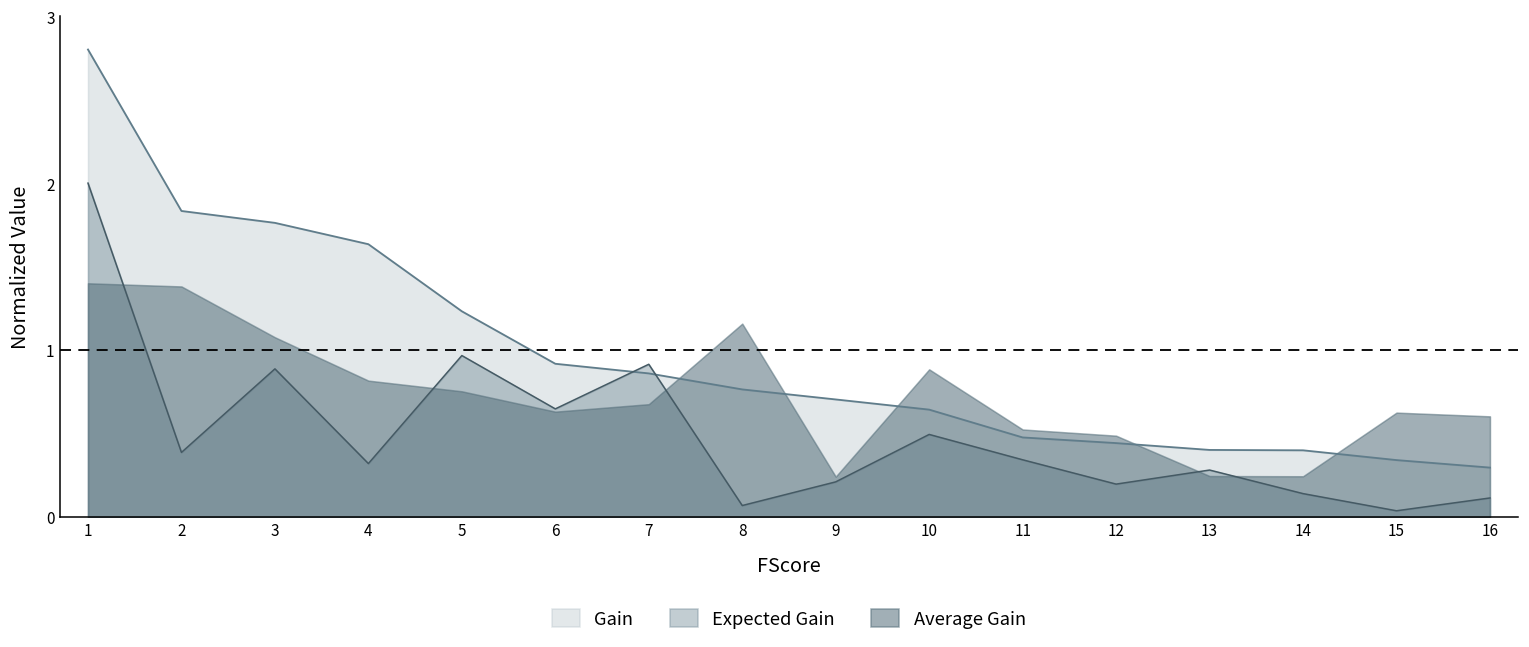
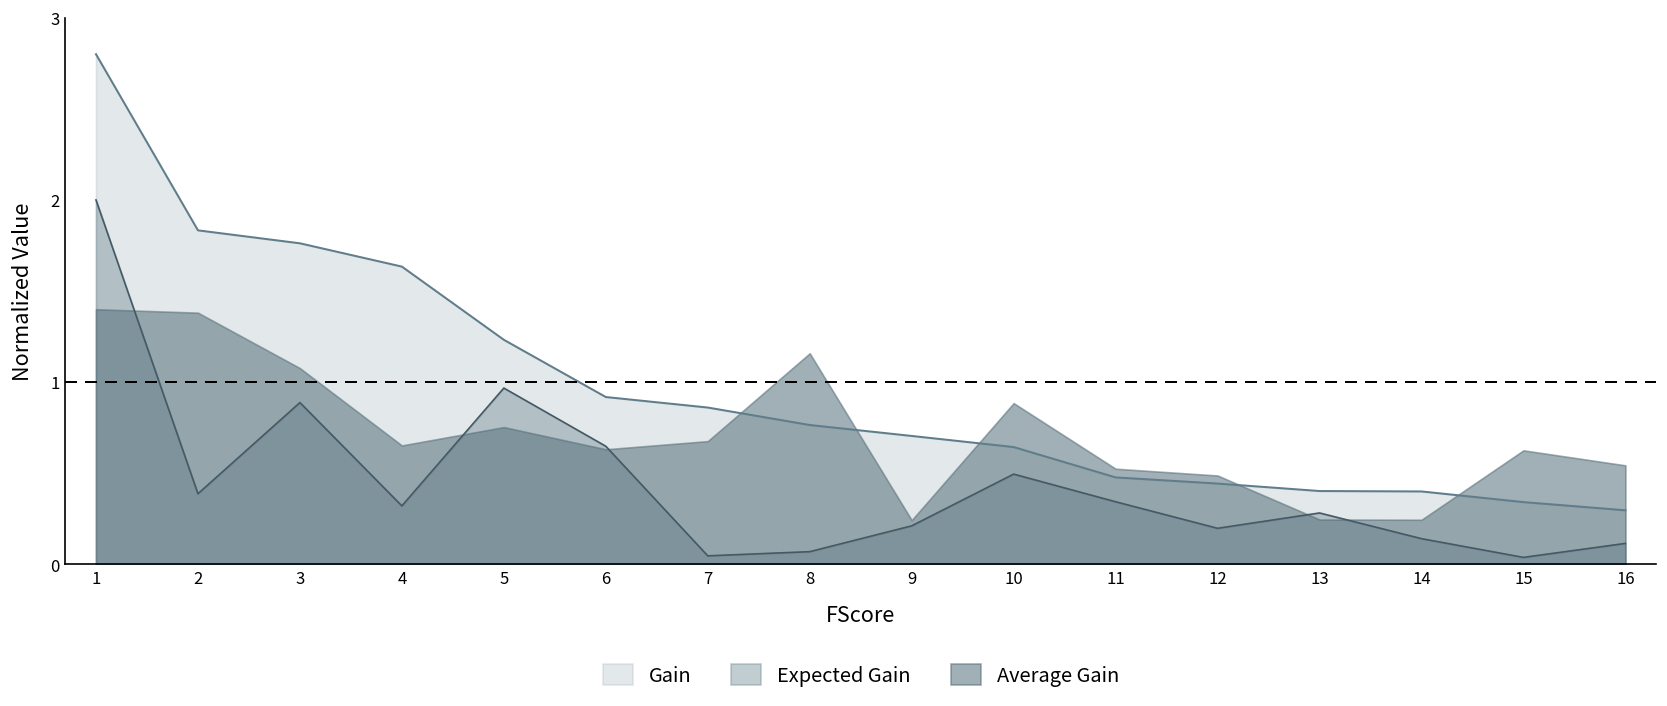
  {
    "Gain": {
      "1": 2.80,
      "2": 1.83,
      "3": 1.76,
      "4": 1.63,
      "5": 1.23,
      "6": 0.92,
      "7": 0.86,
      "8": 0.76,
      "9": 0.70,
      "10": 0.64,
      "11": 0.48,
      "12": 0.44,
      "13": 0.40,
      "14": 0.40,
      "15": 0.34,
      "16": 0.30
    },
    "Expected Gain": {
      "1": 2.00,
      "2": 0.39,
      "3": 0.89,
      "4": 0.32,
      "5": 0.97,
      "6": 0.65,
-     "7": 0.92,
+     "7": 0.05,
      "8": 0.07,
      "9": 0.21,
      "10": 0.49,
      "11": 0.34,
      "12": 0.20,
      "13": 0.28,
      "14": 0.14,
      "15": 0.04,
      "16": 0.11
    },
    "Average Gain": {
      "1": 1.40,
      "2": 1.38,
      "3": 1.08,
-     "4": 0.82,
+     "4": 0.65,
      "5": 0.75,
      "6": 0.63,
      "7": 0.68,
      "8": 1.16,
      "9": 0.24,
      "10": 0.88,
      "11": 0.52,
      "12": 0.49,
      "13": 0.25,
      "14": 0.24,
      "15": 0.63,
-     "16": 0.60
+     "16": 0.54
    }
  }
